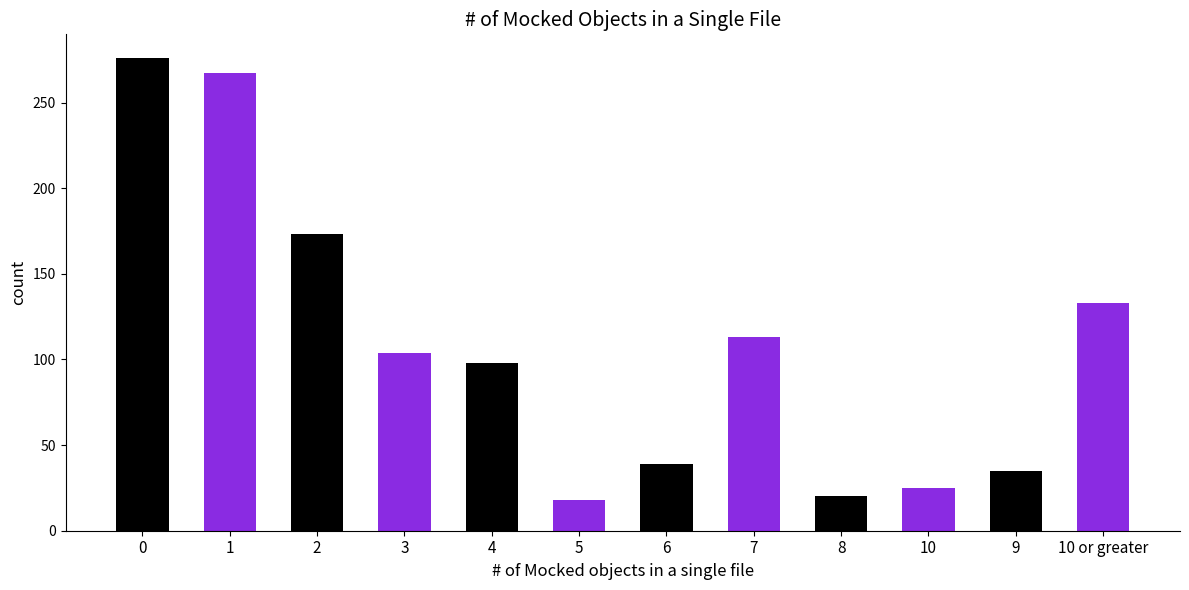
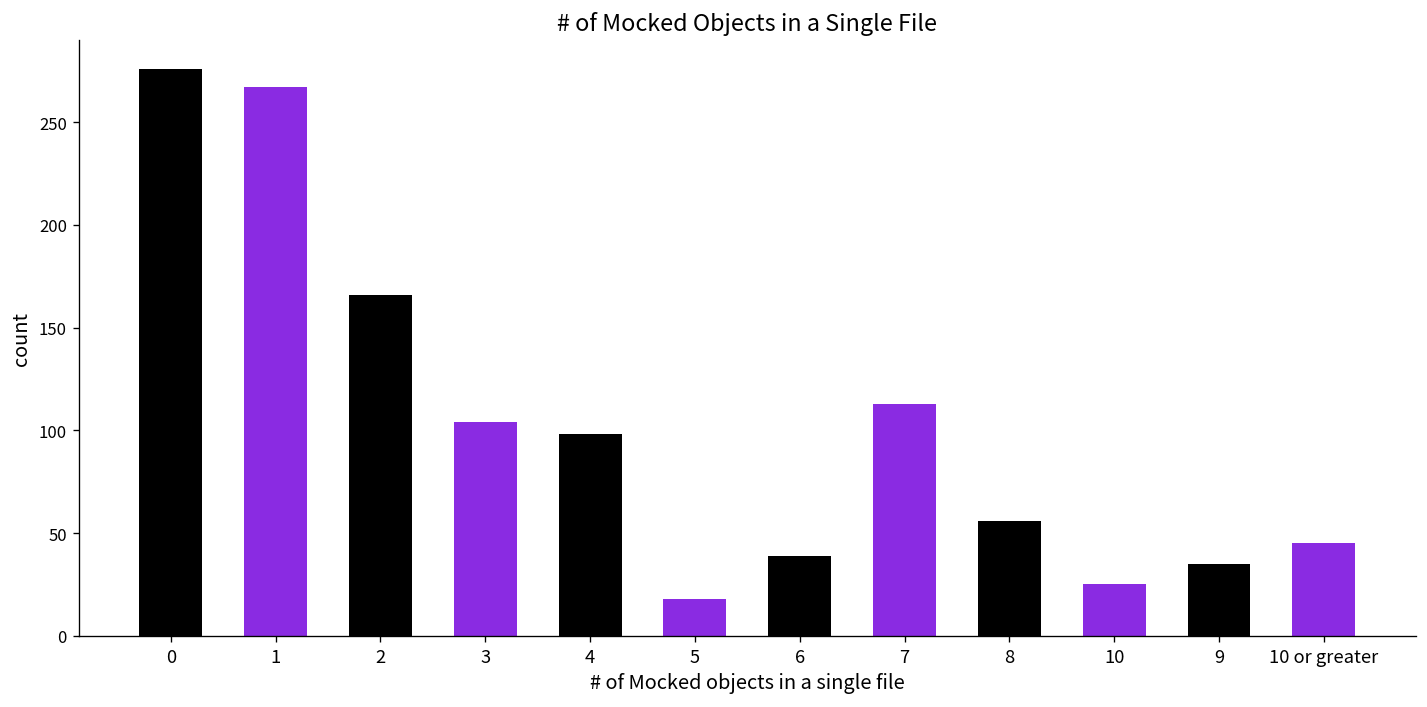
  {
    "0": 276,
    "1": 267,
-   "2": 173,
+   "2": 166,
    "3": 104,
    "4": 98,
    "5": 18,
    "6": 39,
    "7": 113,
-   "8": 20,
+   "8": 56,
    "10": 25,
    "9": 35,
-   "10 or greater": 133
+   "10 or greater": 45
  }
